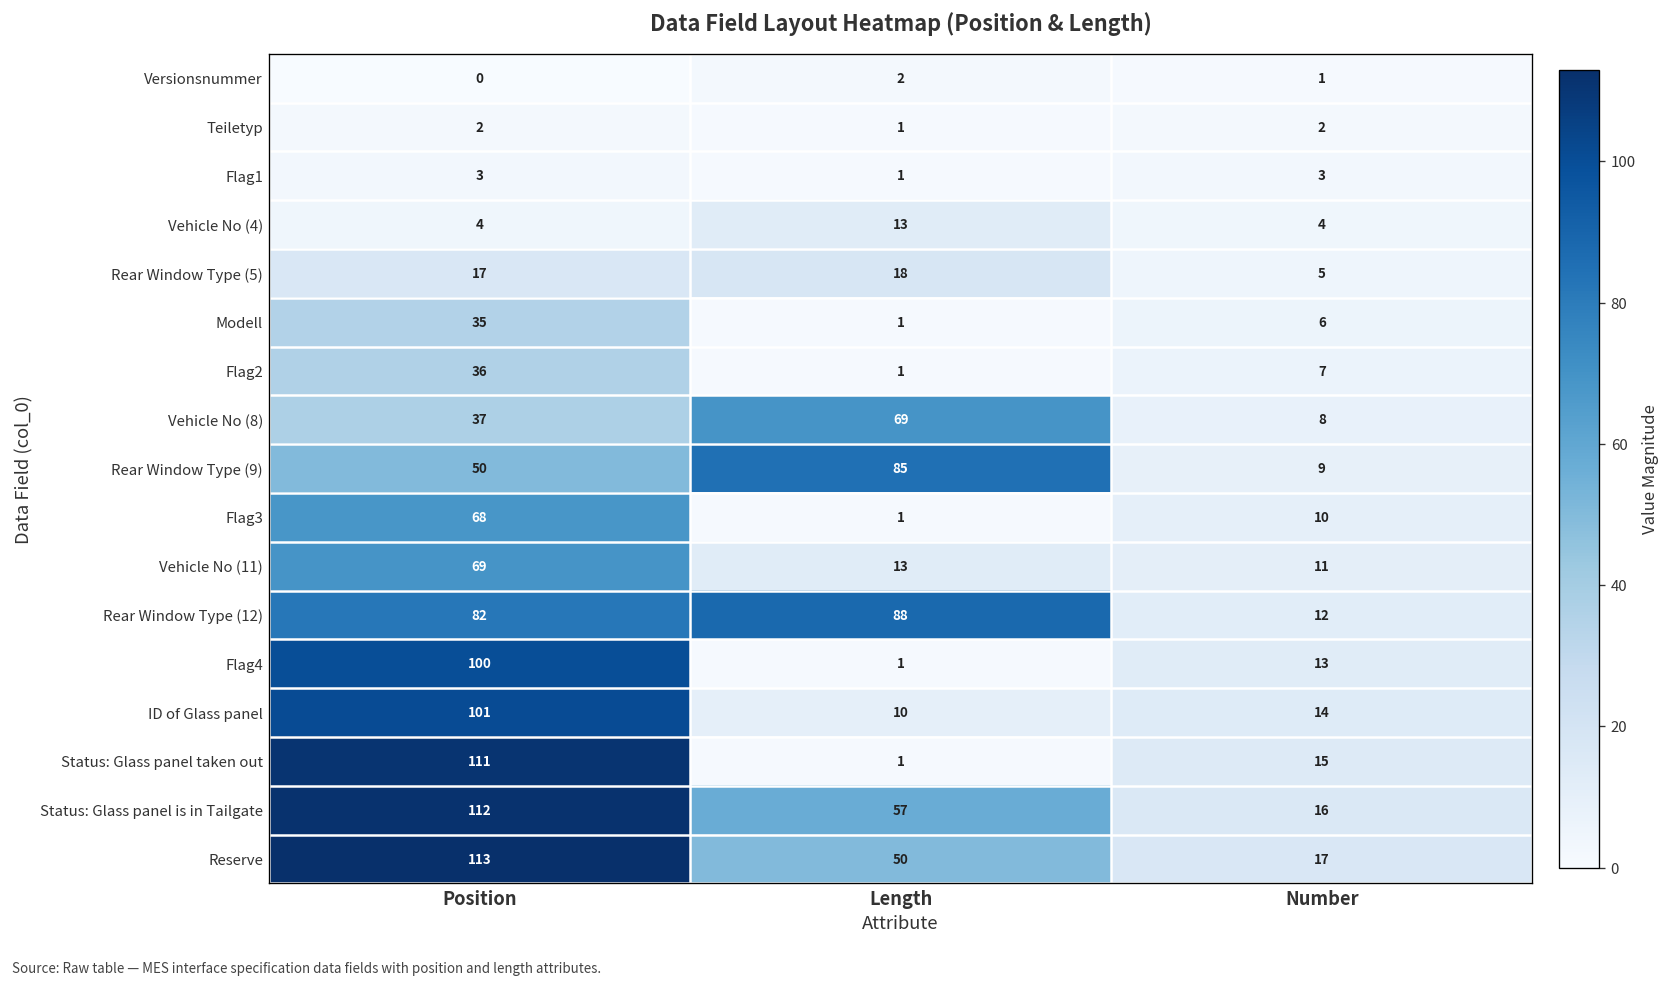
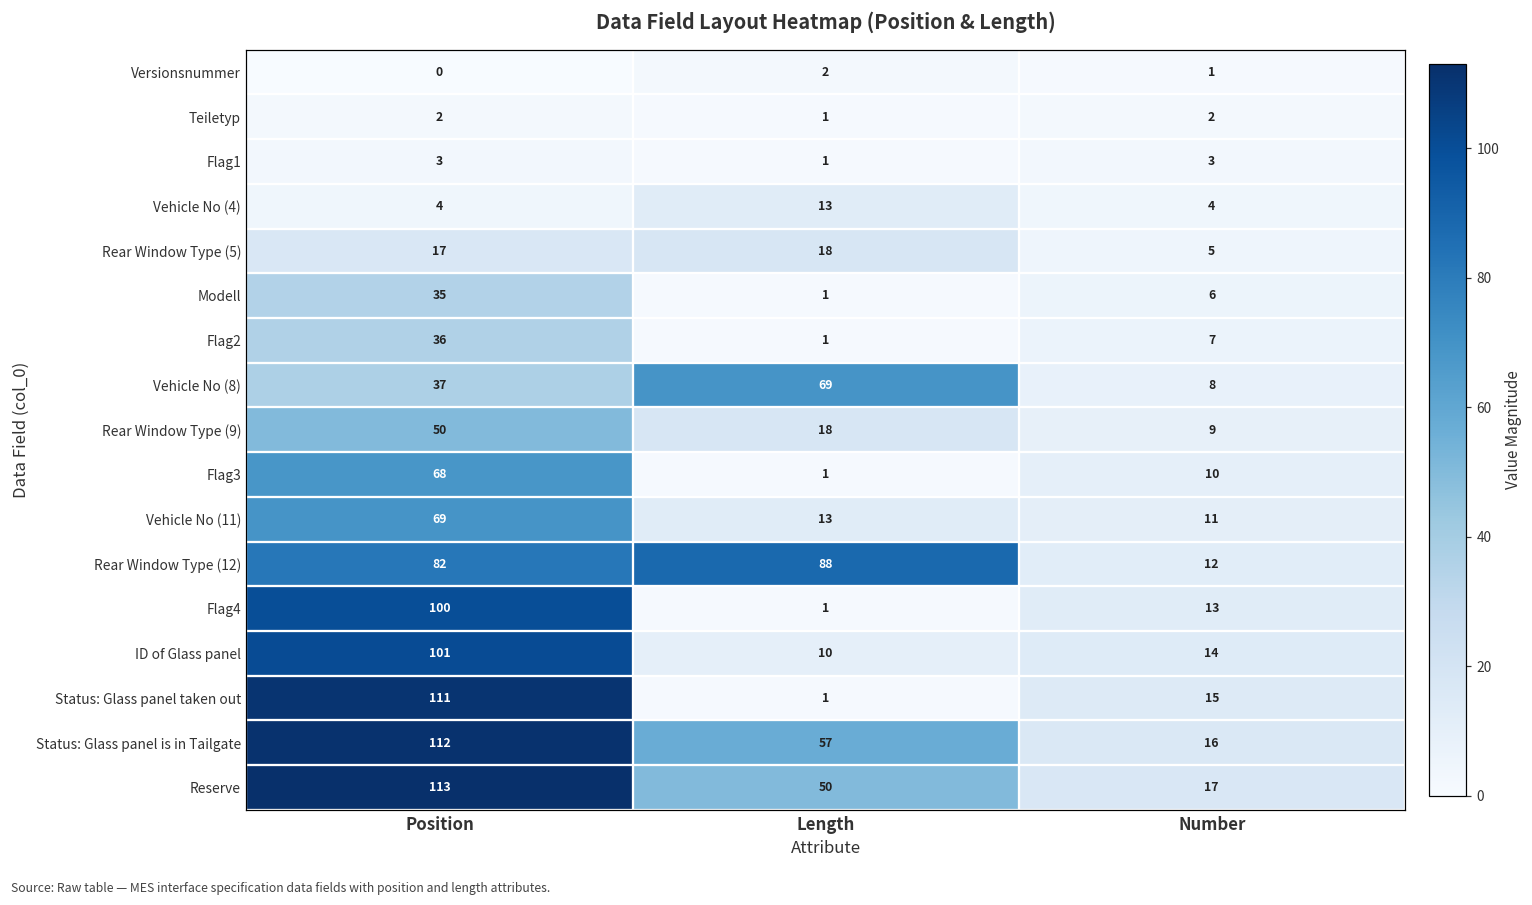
  {
    "Versionsnummer": {
      "Position": 0,
      "Length": 2,
      "Number": 1
    },
    "Teiletyp": {
      "Position": 2,
      "Length": 1,
      "Number": 2
    },
    "Flag1": {
      "Position": 3,
      "Length": 1,
      "Number": 3
    },
    "Vehicle No (4)": {
      "Position": 4,
      "Length": 13,
      "Number": 4
    },
    "Rear Window Type (5)": {
      "Position": 17,
      "Length": 18,
      "Number": 5
    },
    "Modell": {
      "Position": 35,
      "Length": 1,
      "Number": 6
    },
    "Flag2": {
      "Position": 36,
      "Length": 1,
      "Number": 7
    },
    "Vehicle No (8)": {
      "Position": 37,
      "Length": 69,
      "Number": 8
    },
    "Rear Window Type (9)": {
      "Position": 50,
-     "Length": 85,
+     "Length": 18,
      "Number": 9
    },
    "Flag3": {
      "Position": 68,
      "Length": 1,
      "Number": 10
    },
    "Vehicle No (11)": {
      "Position": 69,
      "Length": 13,
      "Number": 11
    },
    "Rear Window Type (12)": {
      "Position": 82,
      "Length": 88,
      "Number": 12
    },
    "Flag4": {
      "Position": 100,
      "Length": 1,
      "Number": 13
    },
    "ID of Glass panel": {
      "Position": 101,
      "Length": 10,
      "Number": 14
    },
    "Status: Glass panel taken out": {
      "Position": 111,
      "Length": 1,
      "Number": 15
    },
    "Status: Glass panel is in Tailgate": {
      "Position": 112,
      "Length": 57,
      "Number": 16
    },
    "Reserve": {
      "Position": 113,
      "Length": 50,
      "Number": 17
    }
  }
